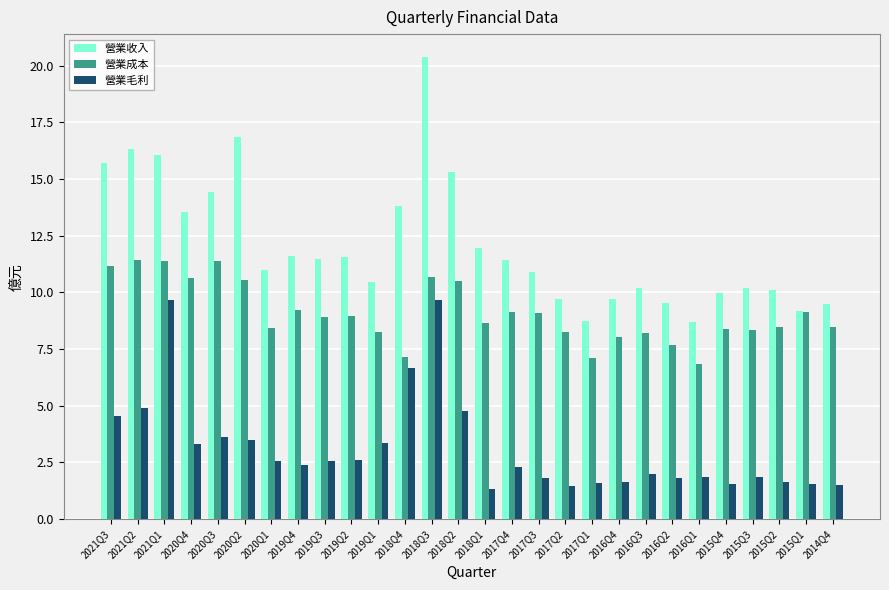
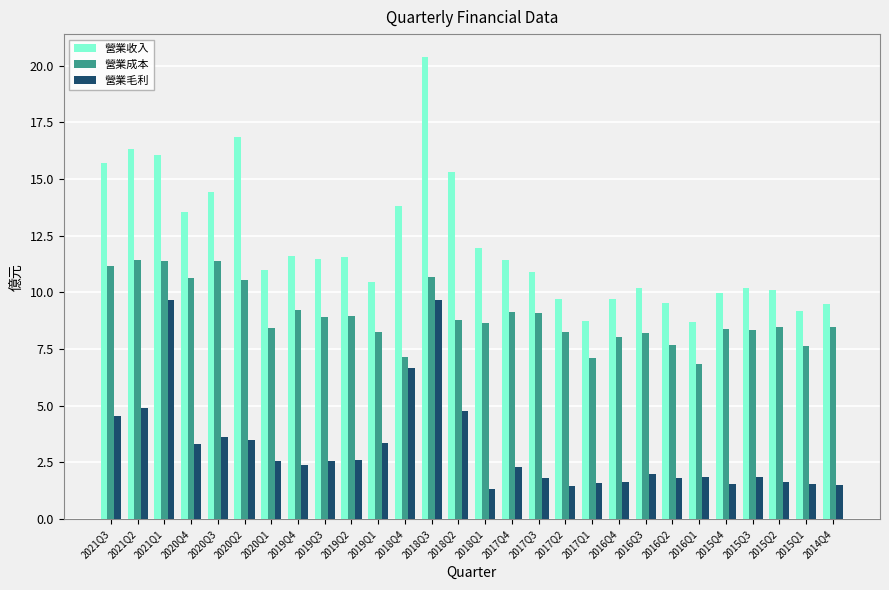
  {
    "營業收入": {
      "2021Q3": 15.7,
      "2021Q2": 16.3,
      "2021Q1": 16.0,
      "2020Q4": 13.5,
      "2020Q3": 14.4,
      "2020Q2": 16.9,
      "2020Q1": 11.0,
      "2019Q4": 11.6,
      "2019Q3": 11.5,
      "2019Q2": 11.6,
      "2019Q1": 10.5,
      "2018Q4": 13.8,
      "2018Q3": 20.4,
      "2018Q2": 15.3,
      "2018Q1": 12.0,
      "2017Q4": 11.4,
      "2017Q3": 10.9,
      "2017Q2": 9.7,
      "2017Q1": 8.7,
      "2016Q4": 9.7,
      "2016Q3": 10.2,
      "2016Q2": 9.5,
      "2016Q1": 8.7,
      "2015Q4": 10.0,
      "2015Q3": 10.2,
      "2015Q2": 10.1,
      "2015Q1": 9.2,
      "2014Q4": 9.5
    },
    "營業成本": {
      "2021Q3": 11.2,
      "2021Q2": 11.4,
      "2021Q1": 11.4,
      "2020Q4": 10.6,
      "2020Q3": 11.4,
      "2020Q2": 10.5,
      "2020Q1": 8.4,
      "2019Q4": 9.2,
      "2019Q3": 8.9,
      "2019Q2": 9.0,
      "2019Q1": 8.3,
      "2018Q4": 7.1,
      "2018Q3": 10.7,
-     "2018Q2": 10.5,
+     "2018Q2": 8.8,
      "2018Q1": 8.6,
      "2017Q4": 9.1,
      "2017Q3": 9.1,
      "2017Q2": 8.3,
      "2017Q1": 7.1,
      "2016Q4": 8.1,
      "2016Q3": 8.2,
      "2016Q2": 7.7,
      "2016Q1": 6.8,
      "2015Q4": 8.4,
      "2015Q3": 8.3,
      "2015Q2": 8.5,
-     "2015Q1": 9.1,
+     "2015Q1": 7.6,
      "2014Q4": 8.5
    },
    "營業毛利": {
      "2021Q3": 4.6,
      "2021Q2": 4.9,
      "2021Q1": 9.7,
      "2020Q4": 3.3,
      "2020Q3": 3.6,
      "2020Q2": 3.5,
      "2020Q1": 2.6,
      "2019Q4": 2.4,
      "2019Q3": 2.6,
      "2019Q2": 2.6,
      "2019Q1": 3.4,
      "2018Q4": 6.7,
      "2018Q3": 9.7,
      "2018Q2": 4.8,
      "2018Q1": 1.3,
      "2017Q4": 2.3,
      "2017Q3": 1.8,
      "2017Q2": 1.5,
      "2017Q1": 1.6,
      "2016Q4": 1.7,
      "2016Q3": 2.0,
      "2016Q2": 1.8,
      "2016Q1": 1.9,
      "2015Q4": 1.6,
      "2015Q3": 1.9,
      "2015Q2": 1.6,
      "2015Q1": 1.5,
      "2014Q4": 1.5
    }
  }
